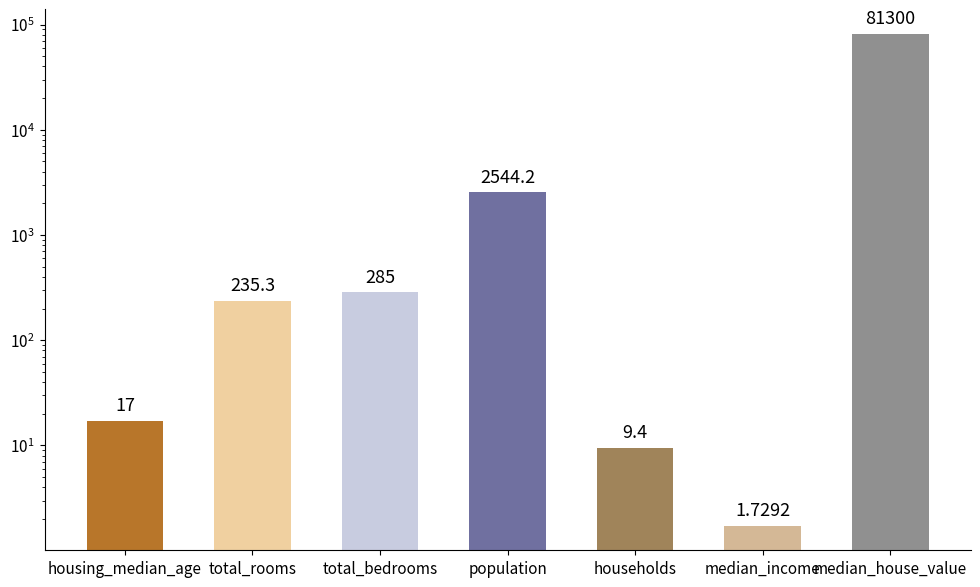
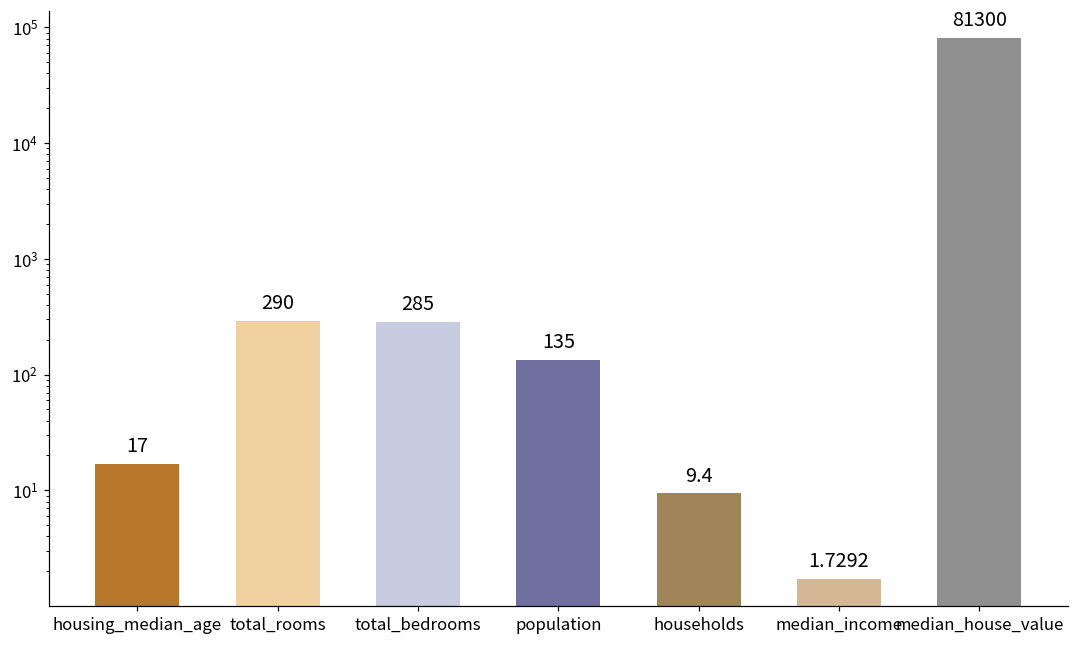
  {
    "housing_median_age": 17,
-   "total_rooms": 235.3,
+   "total_rooms": 290,
    "total_bedrooms": 285,
-   "population": 2544.2,
+   "population": 135,
    "households": 9.4,
    "median_income": 1.7292,
    "median_house_value": 81300
  }
